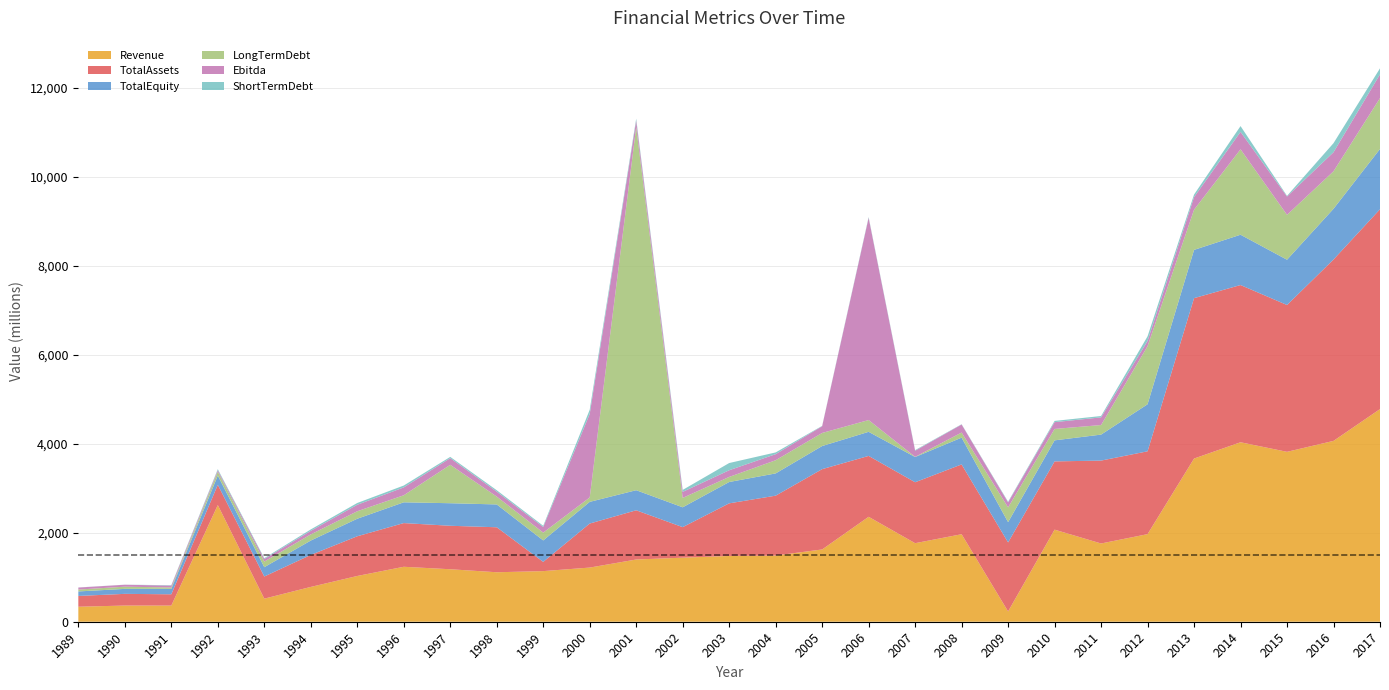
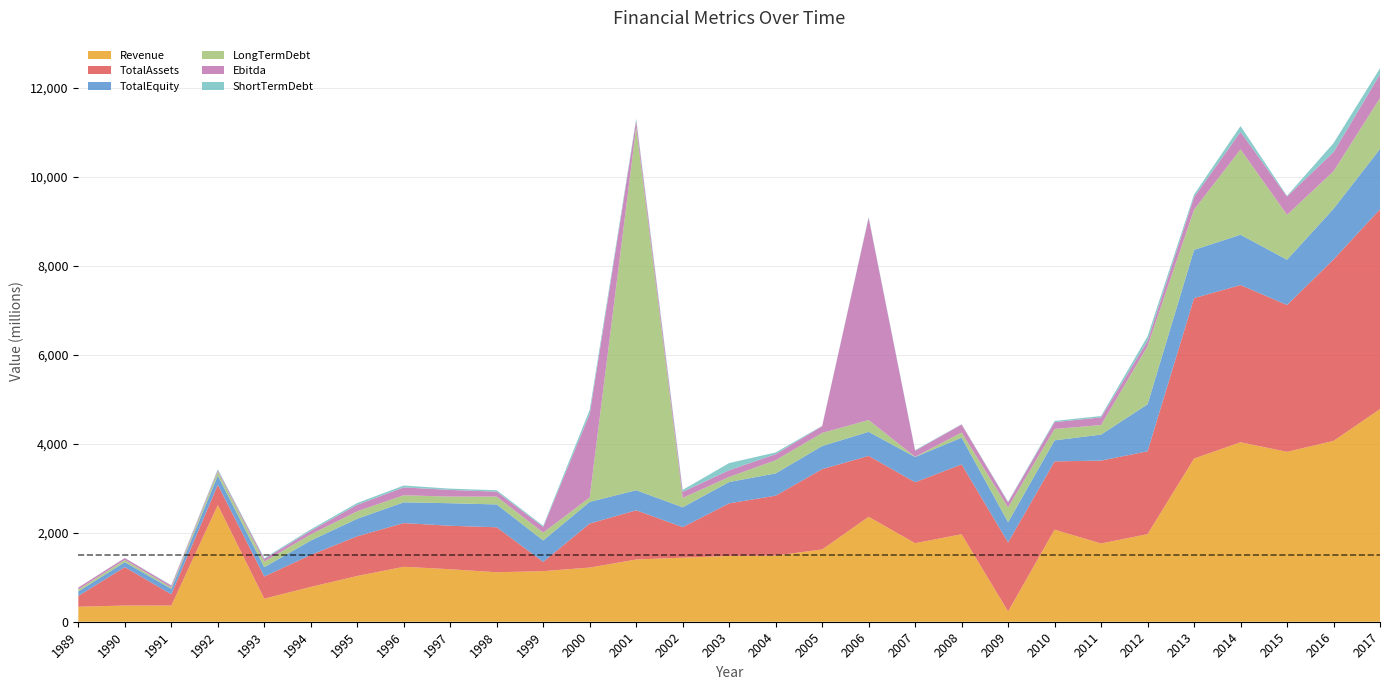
  {
    "Revenue": {
      "1989": "300",
      "1990": "400",
      "1991": "400",
      "1992": "2,600",
      "1993": "500",
      "1994": "800",
      "1995": "1,000",
      "1996": "1,200",
      "1997": "1,200",
      "1998": "1,100",
      "1999": "1,100",
      "2000": "1,200",
      "2001": "1,400",
      "2002": "1,400",
      "2003": "1,500",
      "2004": "1,500",
      "2005": "1,600",
      "2006": "2,400",
      "2007": "1,800",
      "2008": "2,000",
      "2009": "200",
      "2010": "2,100",
      "2011": "1,800",
      "2012": "2,000",
      "2013": "3,700",
      "2014": "4,000",
      "2015": "3,800",
      "2016": "4,100",
      "2017": "4,800"
    },
    "TotalAssets": {
      "1989": "200",
-     "1990": "300",
+     "1990": "900",
      "1991": "300",
      "1992": "500",
      "1993": "500",
      "1994": "700",
      "1995": "900",
      "1996": "1,000",
      "1997": "1,000",
      "1998": "1,000",
      "1999": "200",
      "2000": "1,000",
      "2001": "1,100",
      "2002": "700",
      "2003": "1,200",
      "2004": "1,300",
      "2005": "1,800",
      "2006": "1,400",
      "2007": "1,400",
      "2008": "1,600",
      "2009": "1,600",
      "2010": "1,500",
      "2011": "1,900",
      "2012": "1,900",
      "2013": "3,600",
      "2014": "3,500",
      "2015": "3,300",
      "2016": "4,100",
      "2017": "4,500"
    },
    "LongTermDebt": {
      "1993": "100",
      "1994": "100",
      "1995": "200",
      "1996": "200",
-     "1997": "900",
+     "1997": "100",
      "1998": "200",
      "1999": "200",
      "2000": "100",
      "2001": "8,200",
      "2002": "200",
      "2003": "100",
      "2004": "300",
      "2005": "300",
      "2006": "300",
      "2008": "100",
      "2009": "300",
      "2010": "300",
      "2011": "200",
      "2012": "1,300",
      "2013": "900",
      "2014": "1,900",
      "2015": "1,000",
      "2016": "800",
      "2017": "1,100"
    },
    "Ebitda": {
      "2000": "1,900",
      "2003": "200",
      "2012": "100",
      "2014": "400",
      "2016": "400",
      "2017": "500"
    }
  }
